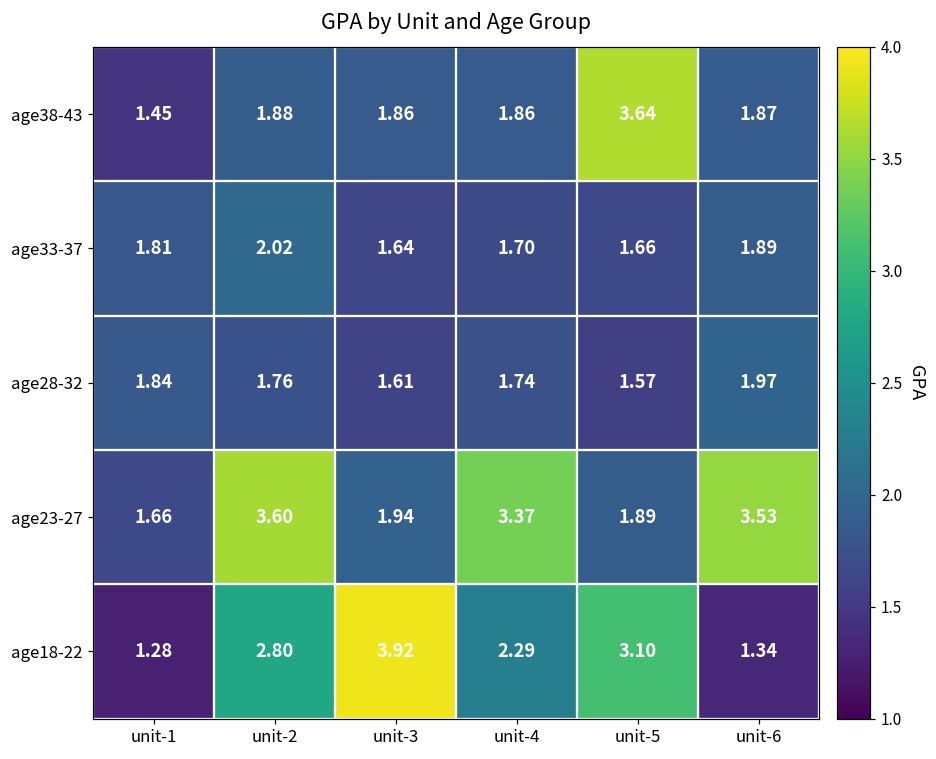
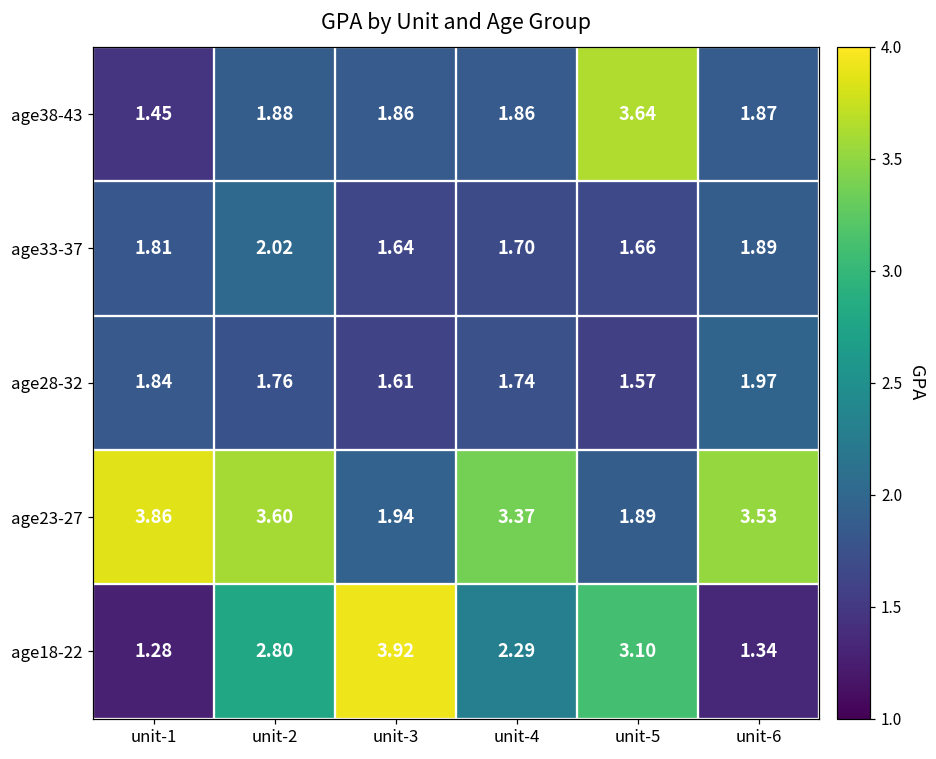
  {
    "age38-43": {
      "unit-1": 1.45,
      "unit-2": 1.88,
      "unit-3": 1.86,
      "unit-4": 1.86,
      "unit-5": 3.64,
      "unit-6": 1.87
    },
    "age33-37": {
      "unit-1": 1.81,
      "unit-2": 2.02,
      "unit-3": 1.64,
      "unit-4": 1.70,
      "unit-5": 1.66,
      "unit-6": 1.89
    },
    "age28-32": {
      "unit-1": 1.84,
      "unit-2": 1.76,
      "unit-3": 1.61,
      "unit-4": 1.74,
      "unit-5": 1.57,
      "unit-6": 1.97
    },
    "age23-27": {
-     "unit-1": 1.66,
+     "unit-1": 3.86,
      "unit-2": 3.60,
      "unit-3": 1.94,
      "unit-4": 3.37,
      "unit-5": 1.89,
      "unit-6": 3.53
    },
    "age18-22": {
      "unit-1": 1.28,
      "unit-2": 2.80,
      "unit-3": 3.92,
      "unit-4": 2.29,
      "unit-5": 3.10,
      "unit-6": 1.34
    }
  }
